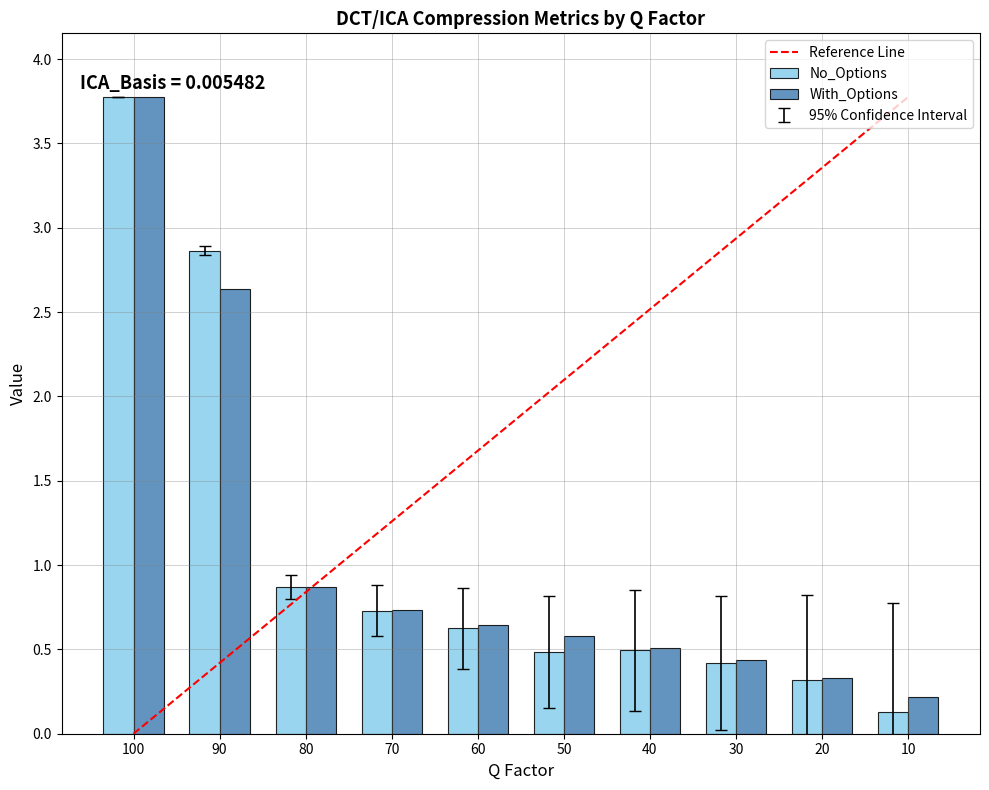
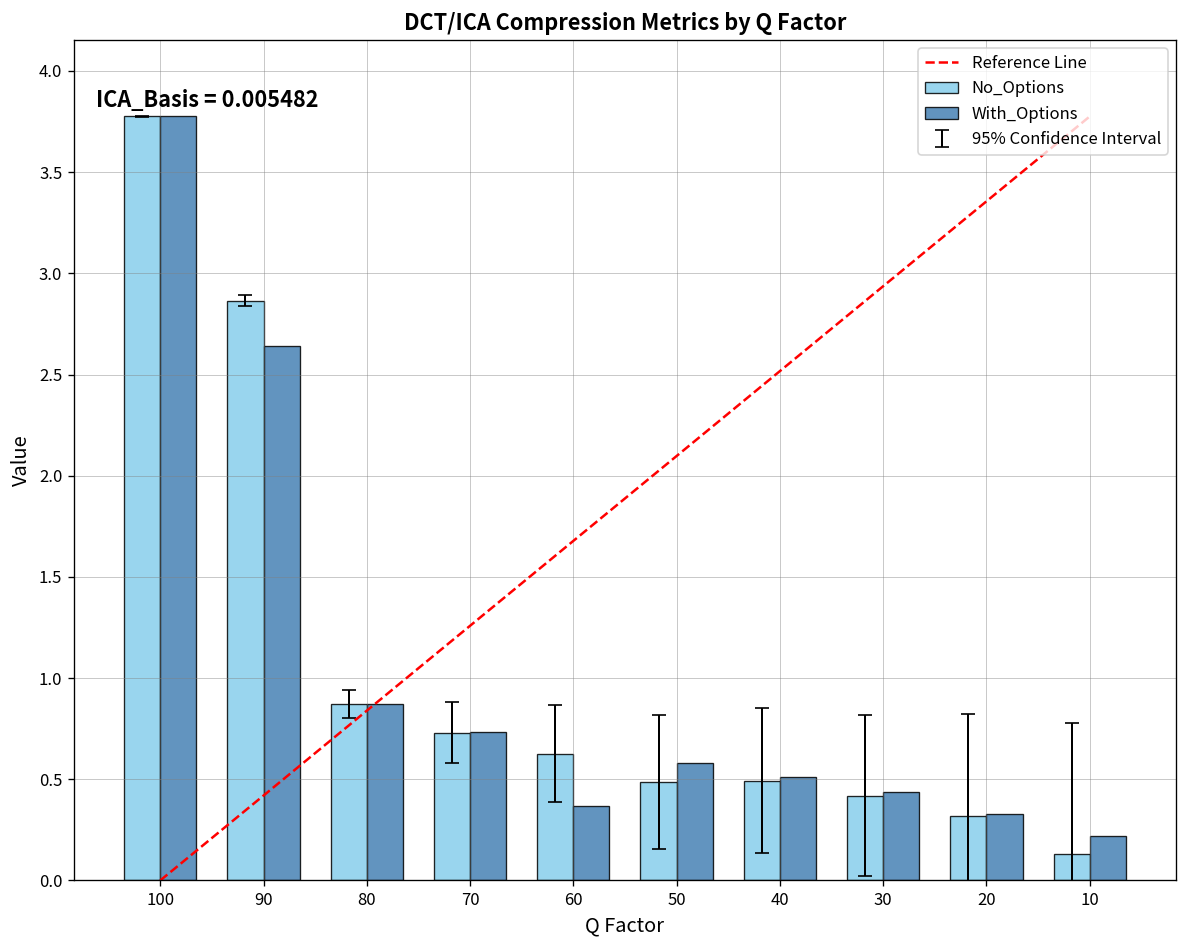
  {
    "No_Options": {
      "90": 2.86,
      "80": 0.87,
      "70": 0.73,
      "60": 0.63,
      "50": 0.49,
      "40": 0.49,
      "30": 0.42,
      "20": 0.32,
      "10": 0.13
    },
    "With_Options": {
      "90": 2.64,
      "80": 0.87,
      "70": 0.74,
-     "60": 0.64,
+     "60": 0.37,
      "50": 0.58,
      "40": 0.51,
      "30": 0.44,
      "20": 0.33,
      "10": 0.22
    },
    "Reference Line": {
      "100": 0.00,
      "90": 0.42,
      "80": 0.84,
      "70": 1.26,
      "60": 1.68,
      "50": 2.10,
      "40": 2.52,
      "30": 2.94,
      "20": 3.36
    }
  }
